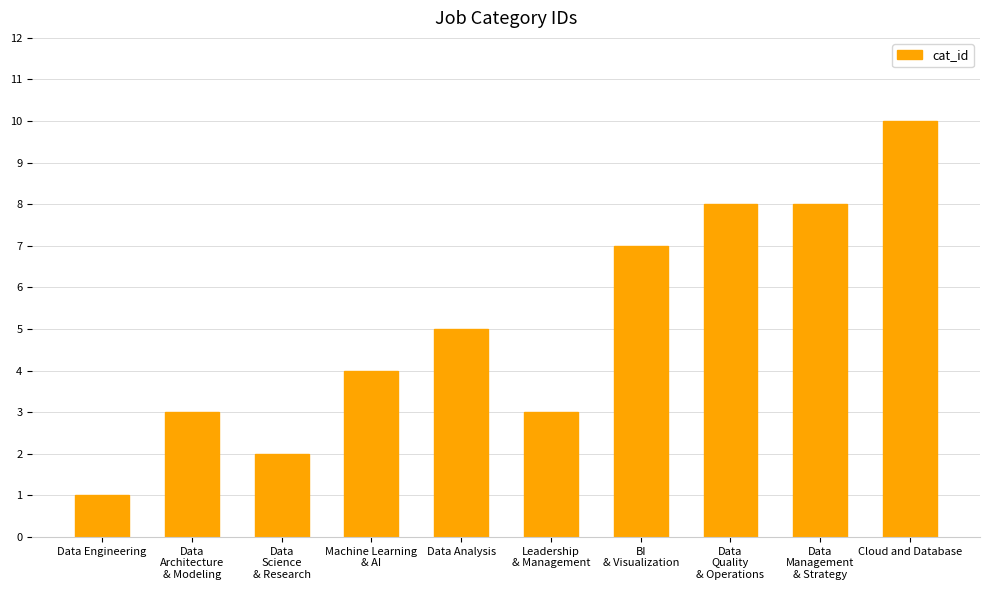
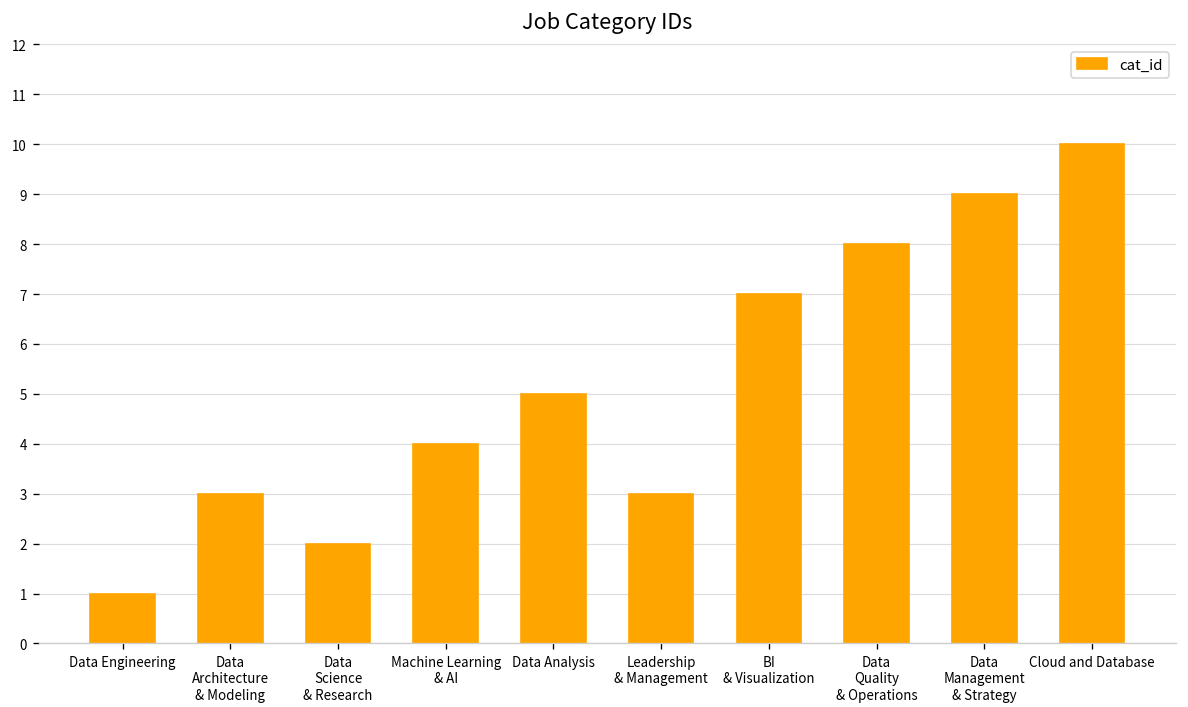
  {
    "Data Engineering": 1,
    "Data Architecture & Modeling": 3,
    "Data Science & Research": 2,
    "Machine Learning & AI": 4,
    "Data Analysis": 5,
    "Leadership & Management": 3,
    "BI & Visualization": 7,
    "Data Quality & Operations": 8,
-   "Data Management & Strategy": 8,
+   "Data Management & Strategy": 9,
    "Cloud and Database": 10
  }
